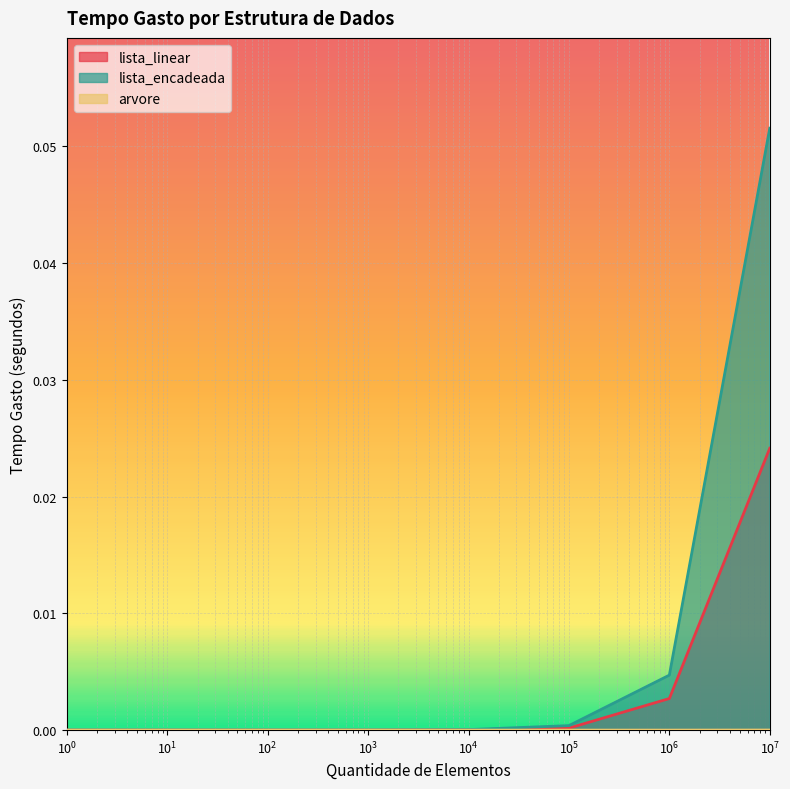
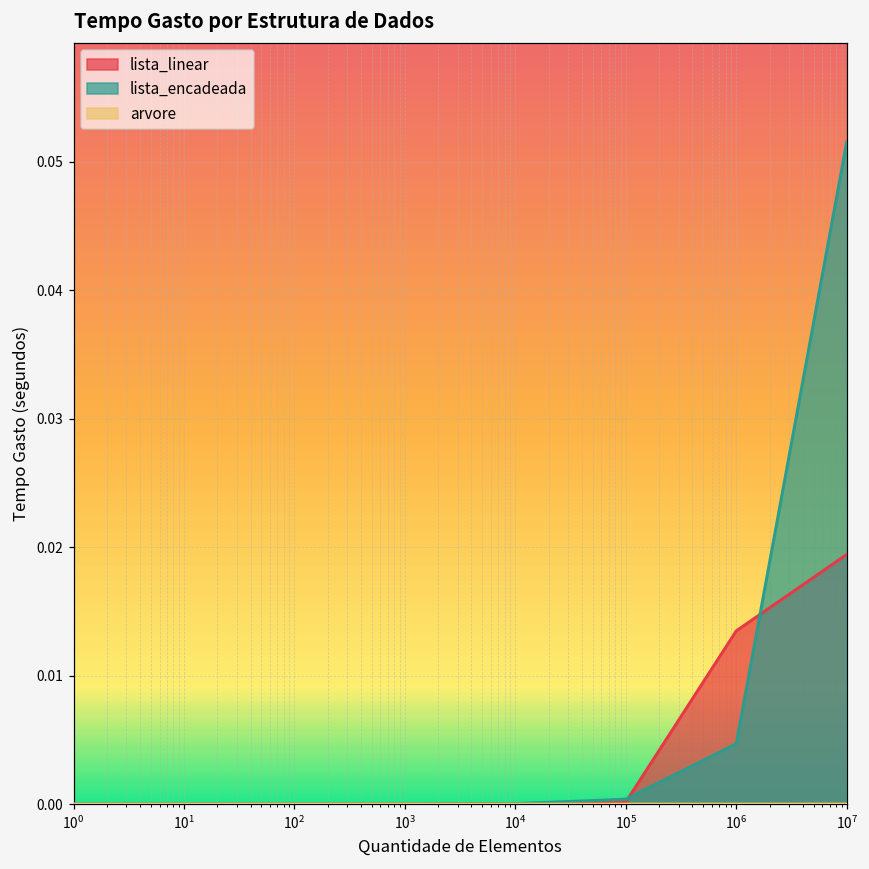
  {
    "lista_linear": {
-     "10^6": 0.0027,
-     "10^7": 0.0241
+     "10^6": 0.0135,
+     "10^7": 0.0194
    },
    "lista_encadeada": {
      "10^6": 0.0047,
      "10^7": 0.0515
    },
    "arvore": {
      "10^6": 0.0000,
      "10^7": 0.0000
    }
  }
